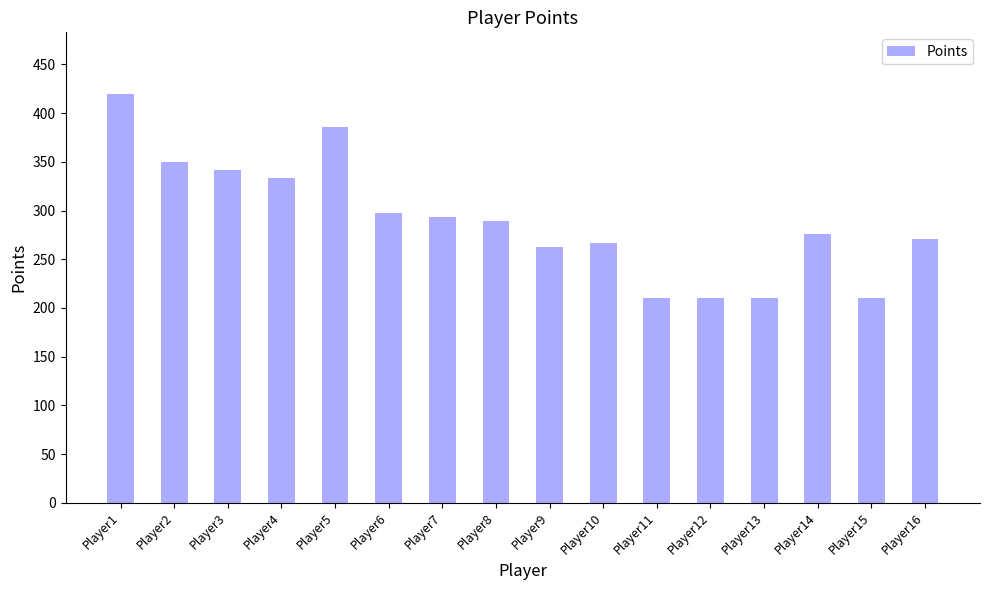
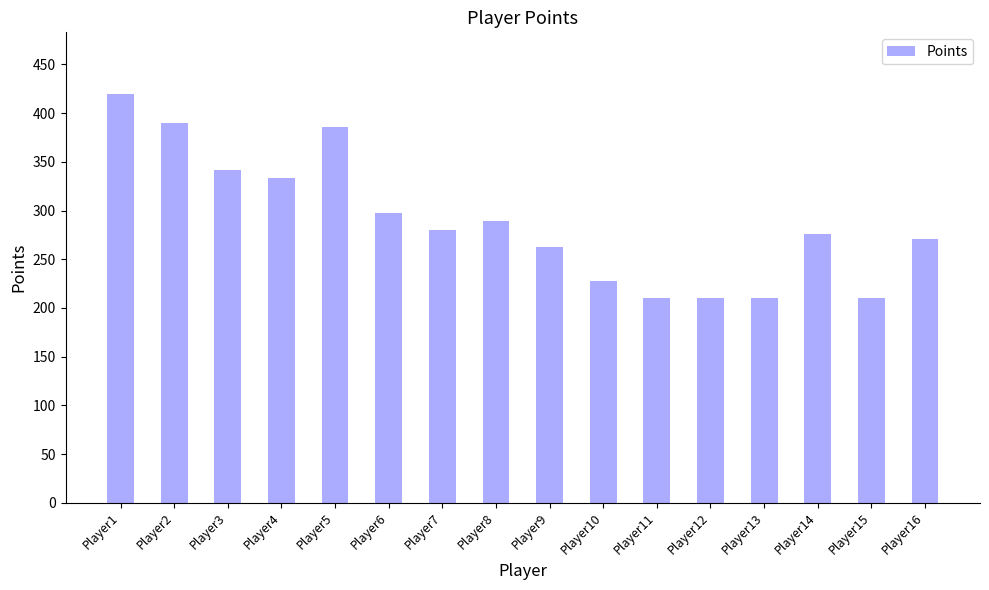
  {
    "Player1": 420,
-   "Player2": 350,
+   "Player2": 390,
    "Player3": 340,
    "Player4": 330,
    "Player5": 390,
    "Player6": 300,
-   "Player7": 290,
+   "Player7": 280,
    "Player8": 290,
    "Player9": 260,
-   "Player10": 270,
+   "Player10": 230,
    "Player11": 210,
    "Player12": 210,
    "Player13": 210,
    "Player14": 280,
    "Player15": 210,
    "Player16": 270
  }
